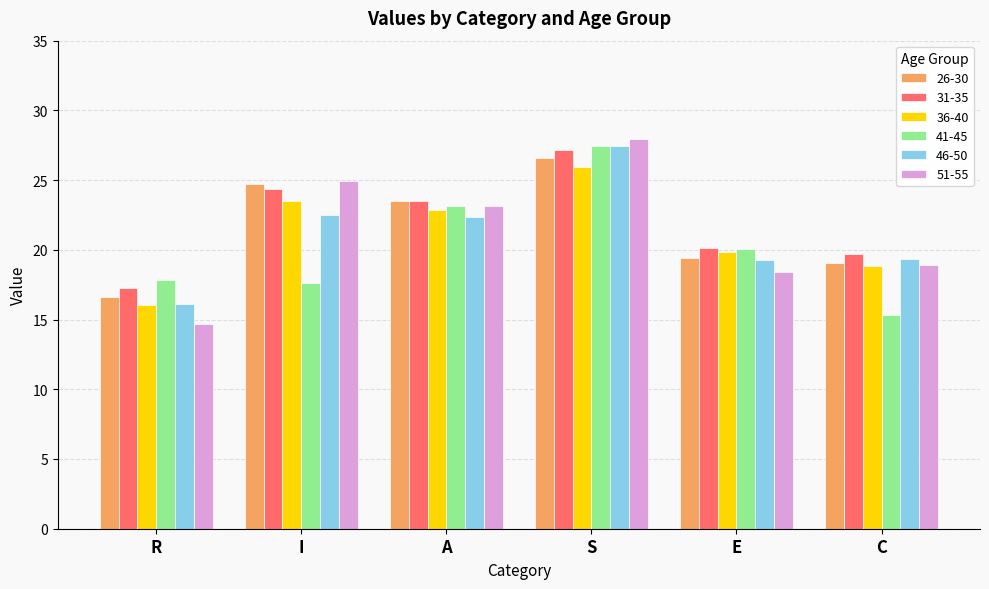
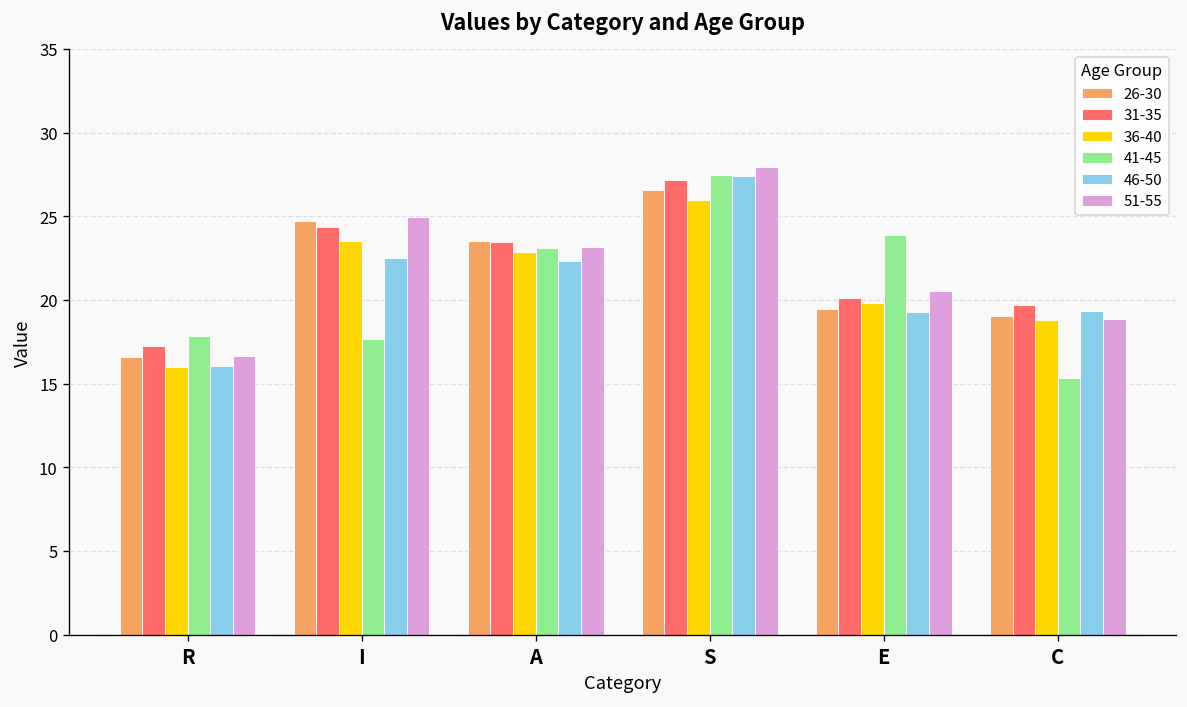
  {
    "36-40": {
      "R": 16.0,
      "I": 23.5,
      "A": 22.9,
      "S": 26.0,
      "E": 19.8,
      "C": 18.8
    },
    "41-45": {
      "R": 17.9,
      "I": 17.7,
      "A": 23.1,
      "S": 27.5,
-     "E": 20.1,
+     "E": 23.9,
      "C": 15.4
    },
    "46-50": {
      "R": 16.1,
      "I": 22.5,
      "A": 22.3,
      "S": 27.4,
      "E": 19.3,
      "C": 19.3
    },
    "51-55": {
-     "R": 14.7,
+     "R": 16.7,
      "I": 24.9,
      "A": 23.2,
      "S": 28.0,
-     "E": 18.4,
+     "E": 20.6,
      "C": 18.9
    }
  }
